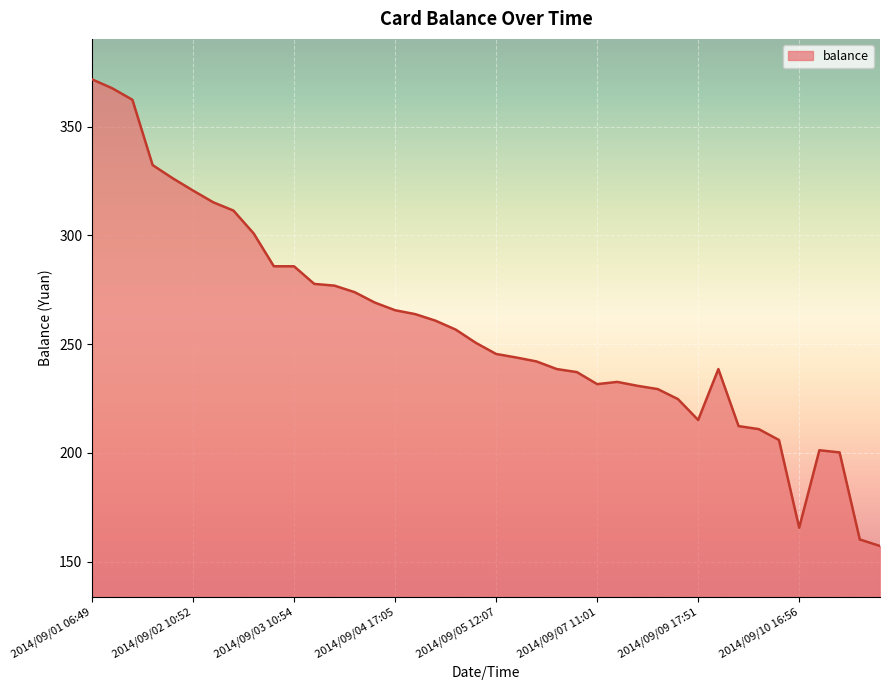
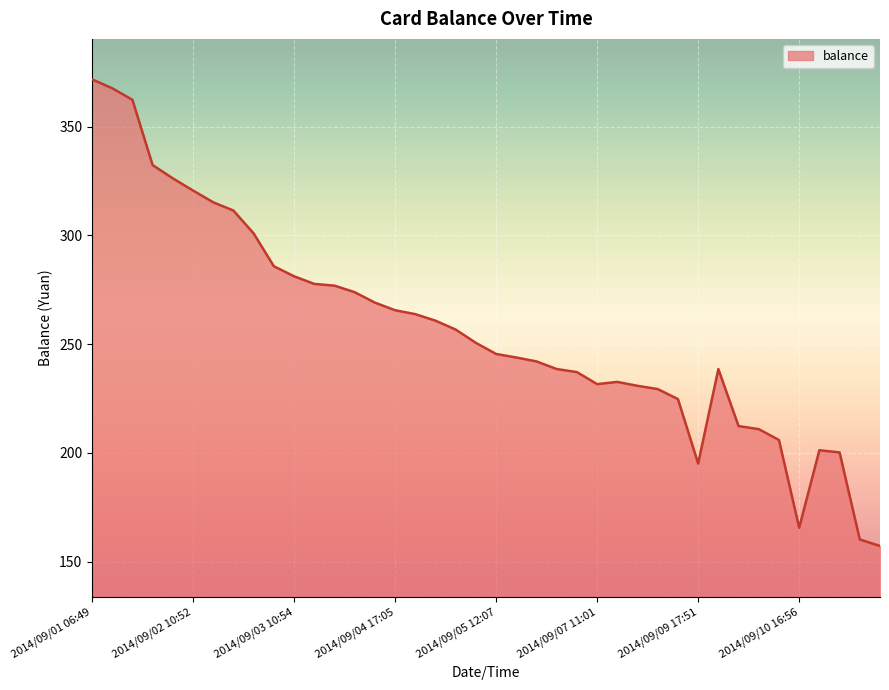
  {
    "2014/09/01 06:49": 372,
    "2014/09/02 10:52": 321,
-   "2014/09/03 10:54": 286,
+   "2014/09/03 10:54": 281,
    "2014/09/07 11:01": 232,
-   "2014/09/09 17:51": 215,
+   "2014/09/09 17:51": 195,
    "2014/09/10 16:56": 166
  }
